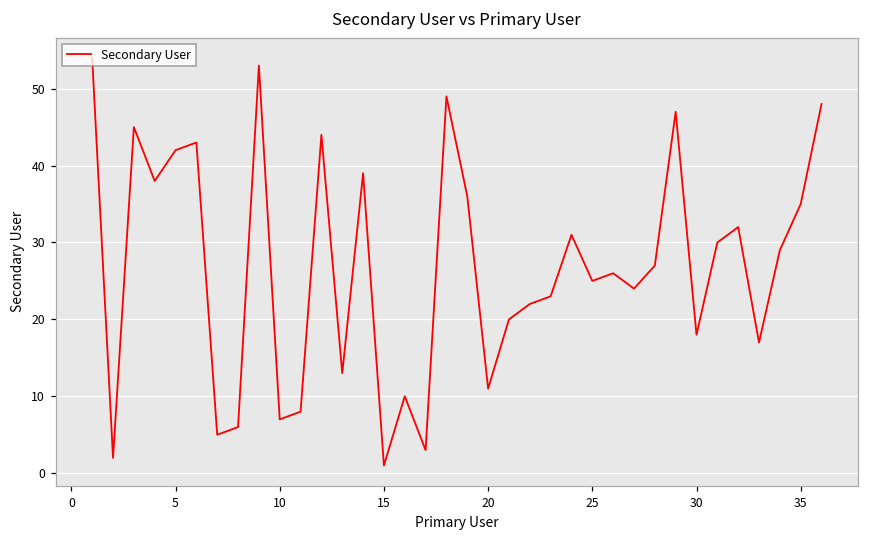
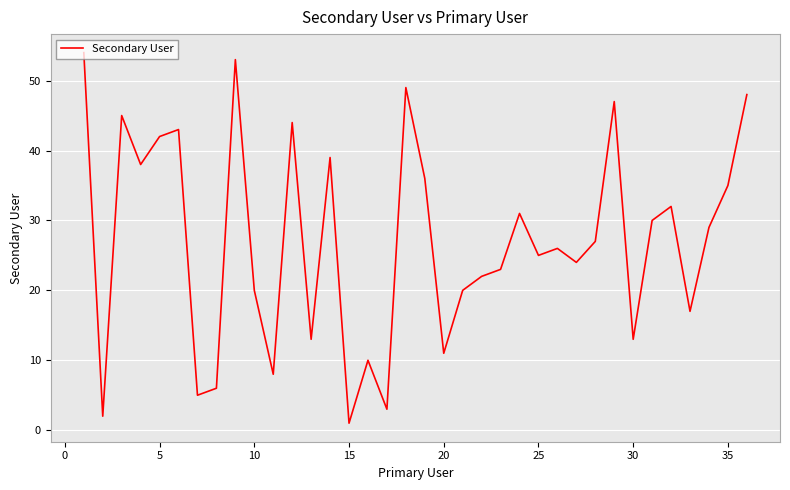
  {
    "5": 42,
-   "10": 7,
+   "10": 20,
    "15": 1,
    "20": 11,
    "25": 25,
-   "30": 18,
+   "30": 13,
    "35": 35
  }
